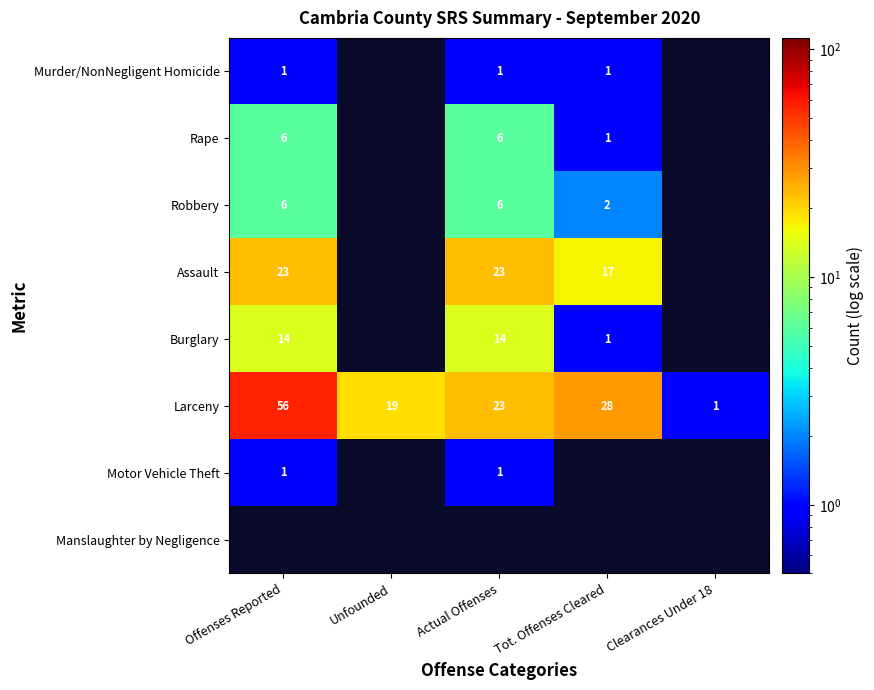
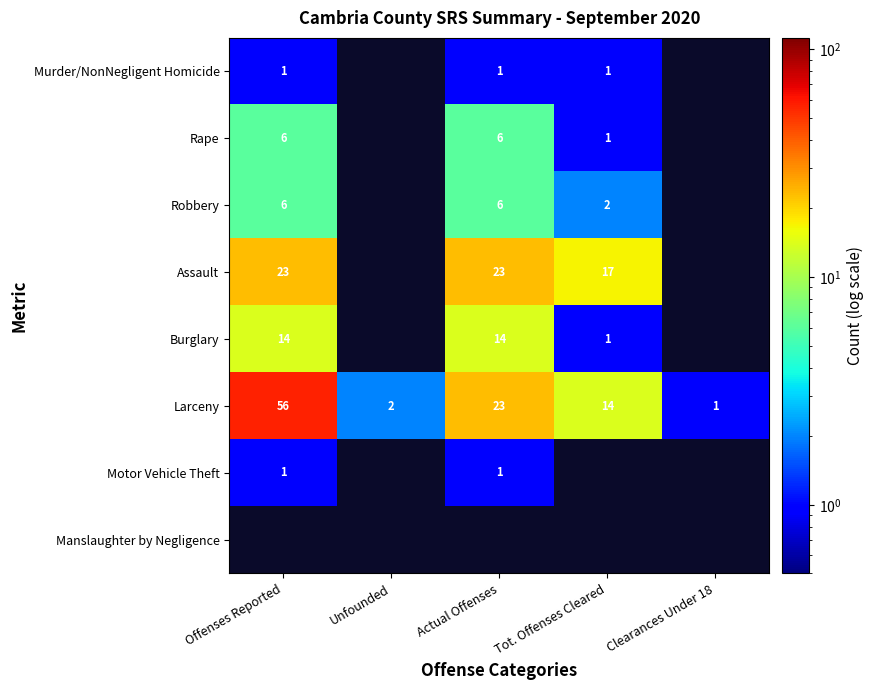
  {
    "Murder/NonNegligent Homicide": {
      "Offenses Reported": 1,
      "Actual Offenses": 1,
      "Tot. Offenses Cleared": 1
    },
    "Rape": {
      "Offenses Reported": 6,
      "Actual Offenses": 6,
      "Tot. Offenses Cleared": 1
    },
    "Robbery": {
      "Offenses Reported": 6,
      "Actual Offenses": 6,
      "Tot. Offenses Cleared": 2
    },
    "Assault": {
      "Offenses Reported": 23,
      "Actual Offenses": 23,
      "Tot. Offenses Cleared": 17
    },
    "Burglary": {
      "Offenses Reported": 14,
      "Actual Offenses": 14,
      "Tot. Offenses Cleared": 1
    },
    "Larceny": {
      "Offenses Reported": 56,
-     "Unfounded": 19,
+     "Unfounded": 2,
      "Actual Offenses": 23,
-     "Tot. Offenses Cleared": 28,
+     "Tot. Offenses Cleared": 14,
      "Clearances Under 18": 1
    },
    "Motor Vehicle Theft": {
      "Offenses Reported": 1,
      "Actual Offenses": 1
    }
  }
